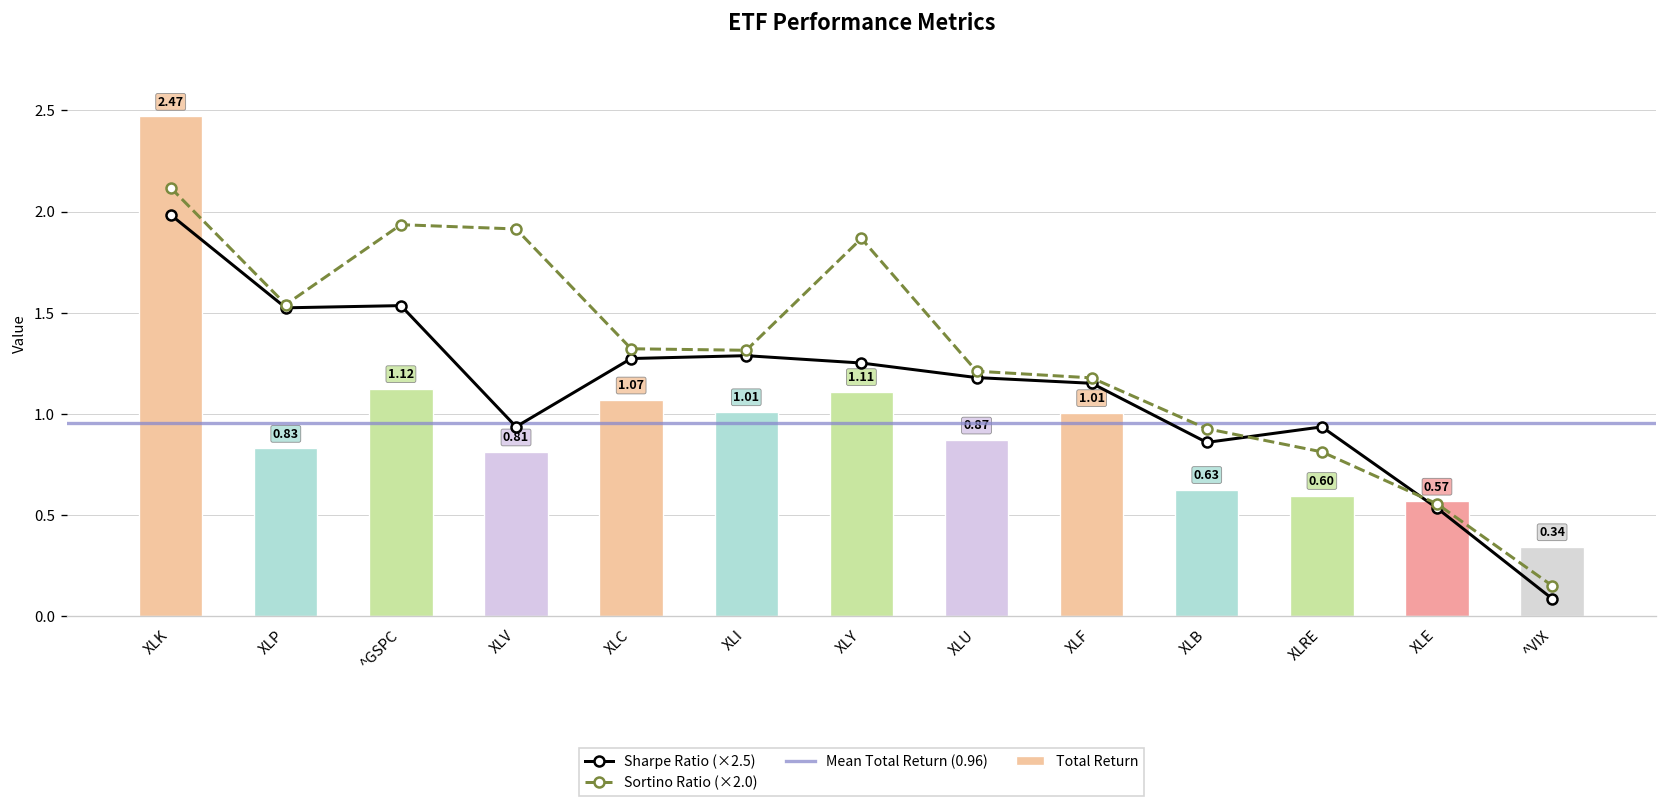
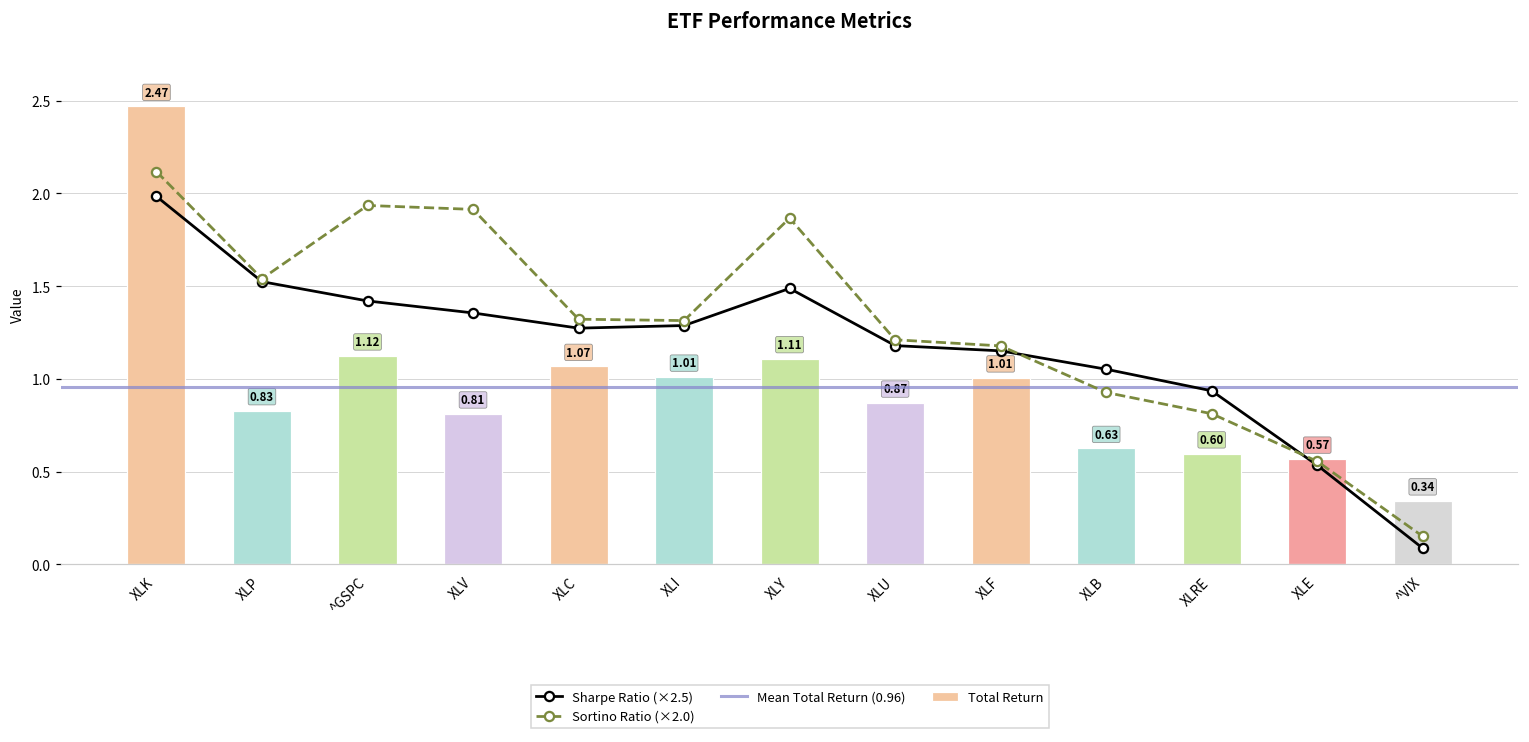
  {
    "Sharpe Ratio (×2.5)": {
      "XLK": 1.98,
      "XLP": 1.52,
-     "^GSPC": 1.54,
-     "XLV": 0.94,
+     "^GSPC": 1.42,
+     "XLV": 1.36,
      "XLC": 1.27,
      "XLI": 1.29,
-     "XLY": 1.25,
+     "XLY": 1.49,
      "XLU": 1.18,
      "XLF": 1.15,
-     "XLB": 0.86,
+     "XLB": 1.05,
      "XLRE": 0.94,
      "XLE": 0.53,
      "^VIX": 0.09
    },
    "Sortino Ratio (×2.0)": {
      "XLK": 2.12,
      "XLP": 1.54,
      "^GSPC": 1.94,
      "XLV": 1.91,
      "XLC": 1.32,
      "XLI": 1.31,
      "XLY": 1.87,
      "XLU": 1.21,
      "XLF": 1.18,
      "XLB": 0.93,
      "XLRE": 0.81,
      "XLE": 0.56,
      "^VIX": 0.15
    }
  }
